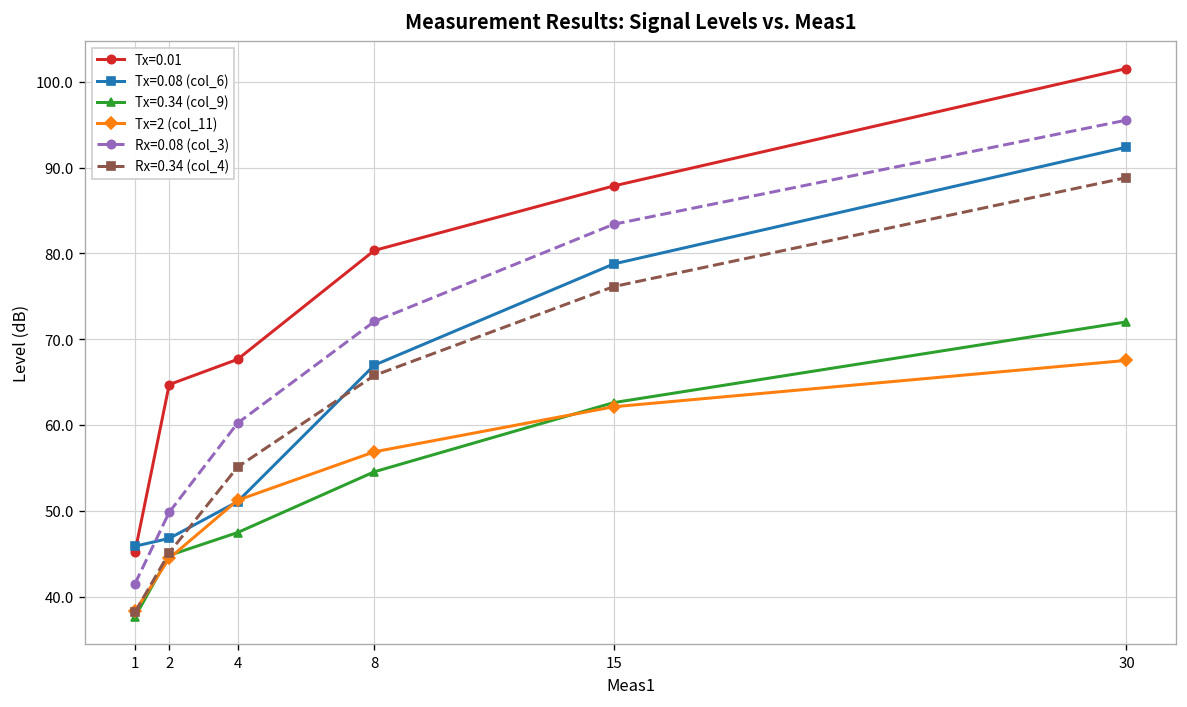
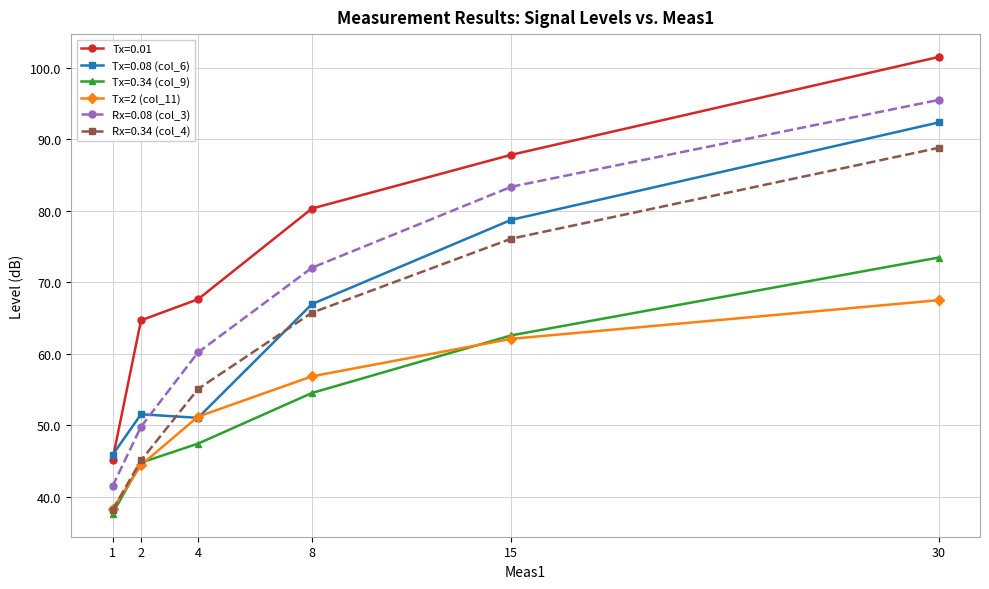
  {
    "Tx=0.01": {
      "1": 45,
      "2": 65,
      "4": 68,
      "8": 80,
      "15": 88,
      "30": 102
    },
    "Tx=0.08 (col_6)": {
      "1": 46,
-     "2": 47,
+     "2": 52,
      "8": 67,
      "15": 79,
      "30": 92
    },
    "Tx=0.34 (col_9)": {
      "1": 38,
      "4": 47,
      "8": 55,
      "15": 63,
-     "30": 72
+     "30": 73
    },
    "Tx=2 (col_11)": {
      "8": 57,
      "15": 62,
      "30": 68
    },
    "Rx=0.08 (col_3)": {
      "1": 41,
      "2": 50,
      "4": 60,
      "8": 72,
      "15": 83,
      "30": 96
    },
    "Rx=0.34 (col_4)": {
      "4": 55,
      "8": 66,
      "15": 76,
      "30": 89
    }
  }
